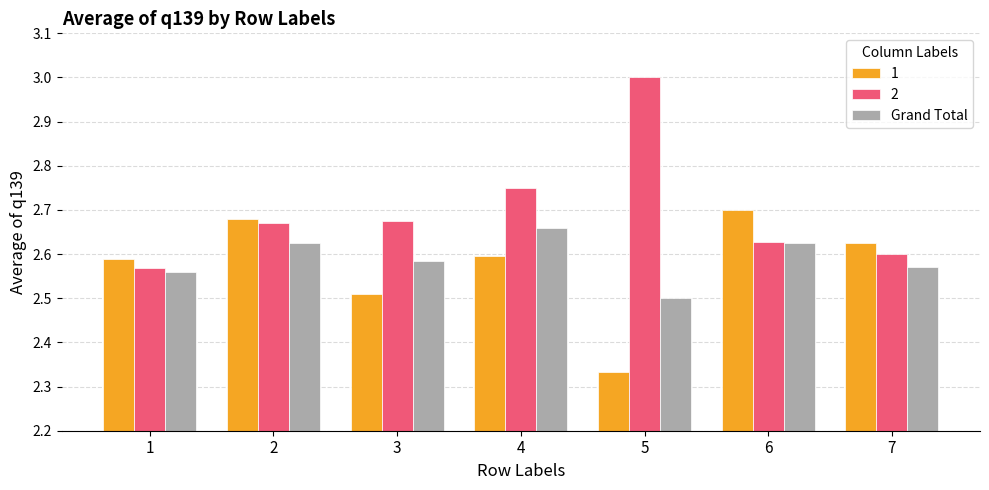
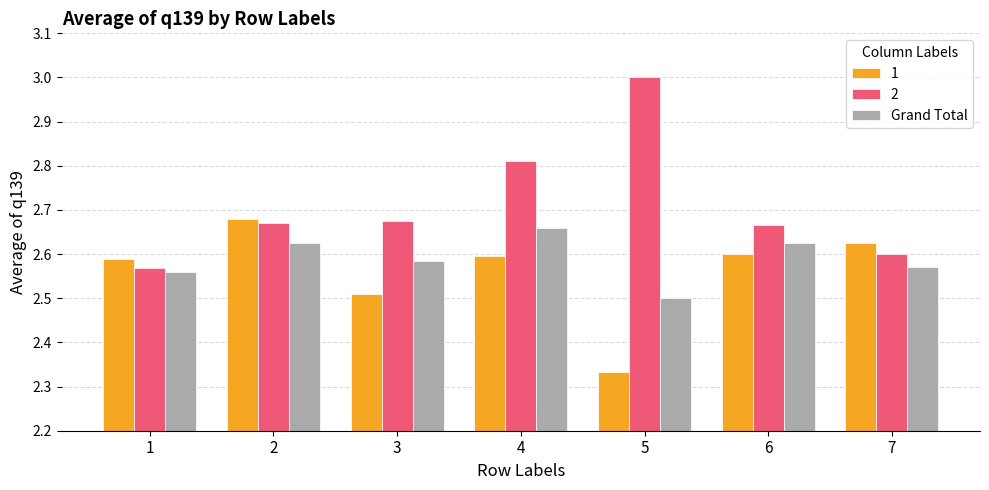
  {
    "1": {
      "1": 2.59,
      "2": 2.68,
      "3": 2.51,
      "4": 2.6,
      "5": 2.33,
-     "6": 2.7,
+     "6": 2.6,
      "7": 2.63
    },
    "2": {
      "1": 2.57,
      "2": 2.67,
      "3": 2.67,
-     "4": 2.75,
+     "4": 2.81,
      "5": 3.00,
-     "6": 2.63,
+     "6": 2.67,
      "7": 2.60
    },
    "Grand Total": {
      "1": 2.56,
      "2": 2.63,
      "3": 2.58,
      "4": 2.66,
      "5": 2.50,
      "6": 2.63,
      "7": 2.57
    }
  }
